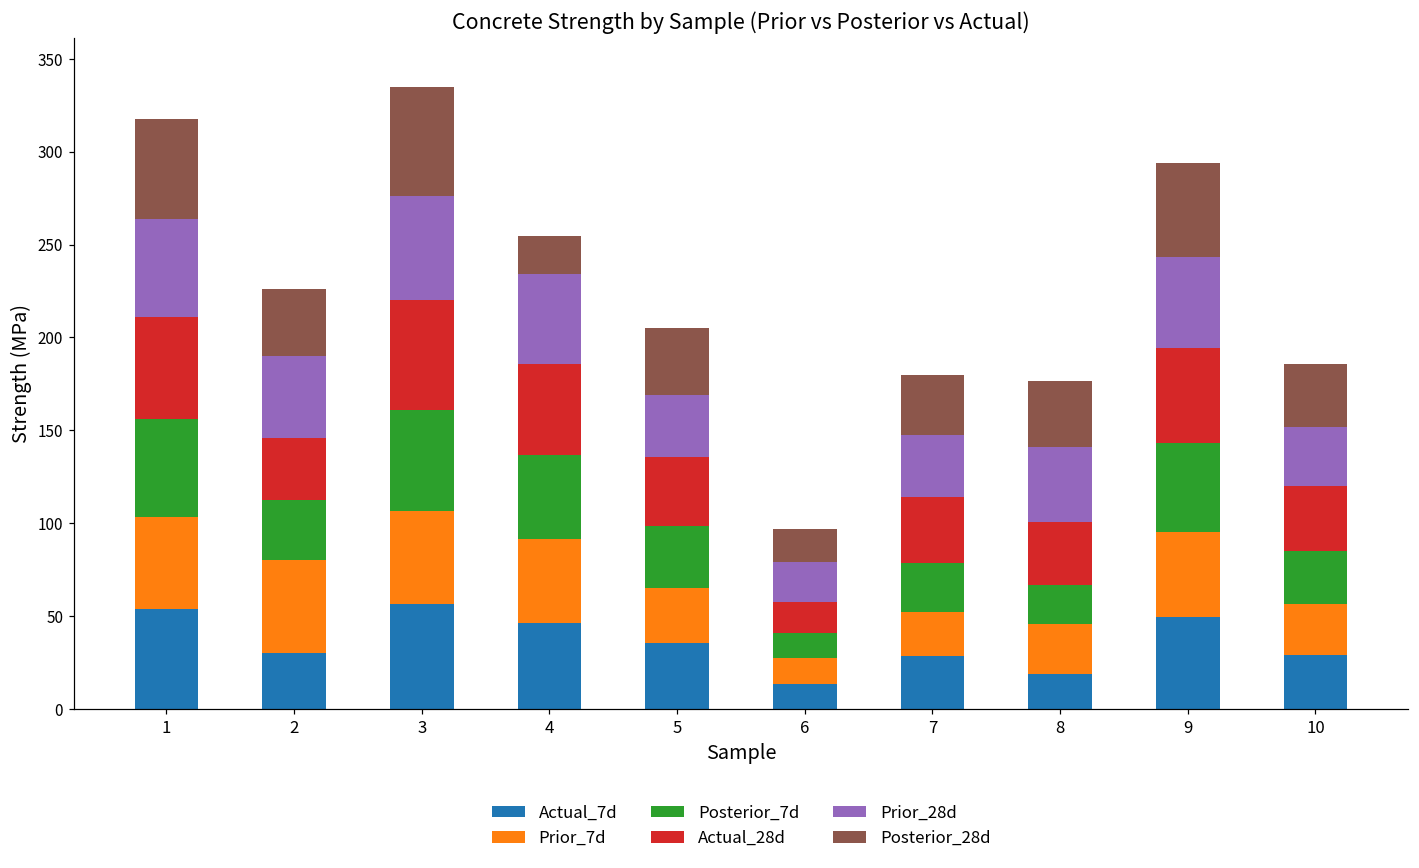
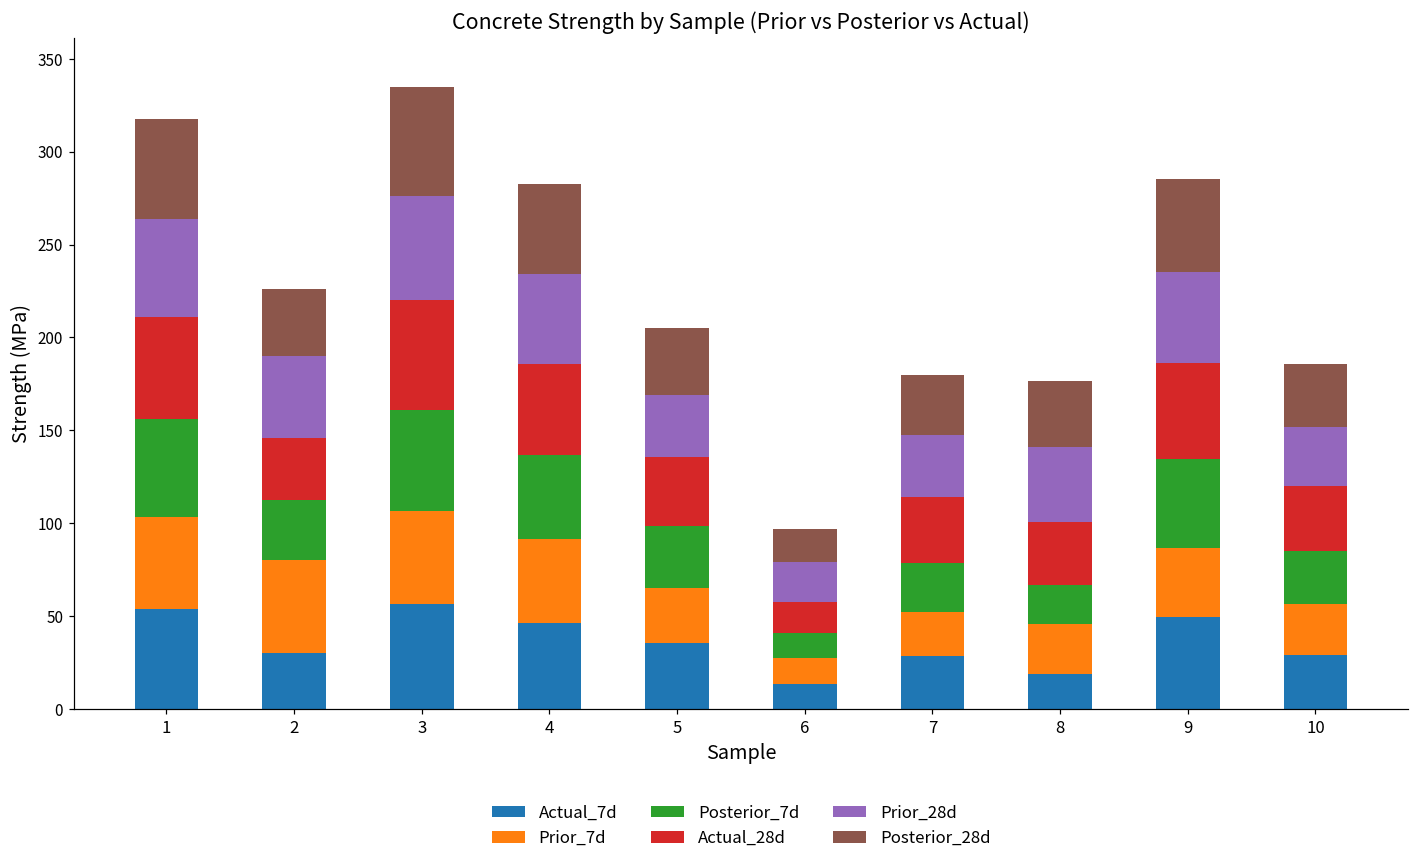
  {
    "Actual_7d": {
      "1": 54,
      "2": 30,
      "3": 56,
      "4": 46,
      "5": 35,
      "6": 13,
      "7": 28,
      "8": 19,
      "9": 49,
      "10": 29
    },
    "Prior_7d": {
      "1": 50,
      "2": 50,
      "3": 50,
      "4": 45,
      "5": 30,
      "6": 14,
      "7": 24,
      "8": 27,
-     "9": 46,
+     "9": 37,
      "10": 28
    },
    "Posterior_7d": {
      "1": 53,
      "2": 32,
      "3": 55,
      "4": 46,
      "5": 34,
      "6": 13,
      "7": 26,
      "8": 21,
      "9": 48,
      "10": 28
    },
    "Actual_28d": {
      "1": 55,
      "2": 34,
      "3": 59,
      "4": 49,
      "5": 37,
      "6": 17,
      "7": 35,
      "8": 34,
      "9": 52,
      "10": 35
    },
    "Prior_28d": {
      "1": 53,
      "2": 44,
      "3": 56,
      "4": 48,
      "5": 33,
      "6": 22,
      "7": 34,
      "8": 40,
      "9": 49,
      "10": 32
    },
    "Posterior_28d": {
      "1": 54,
      "2": 36,
      "3": 58,
-     "4": 21,
+     "4": 49,
      "5": 36,
      "6": 18,
      "7": 32,
      "8": 36,
      "9": 50,
      "10": 34
    }
  }
